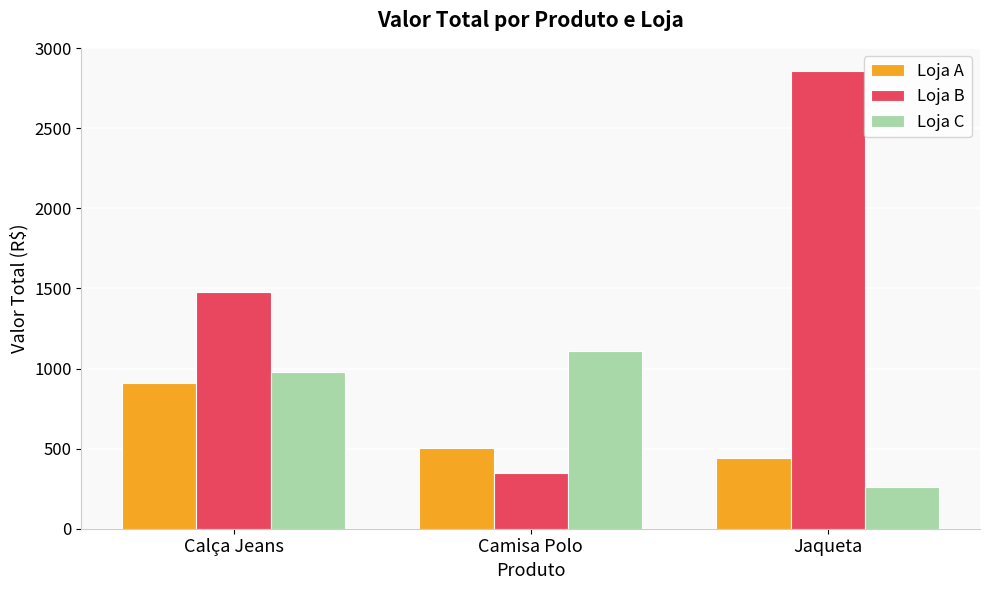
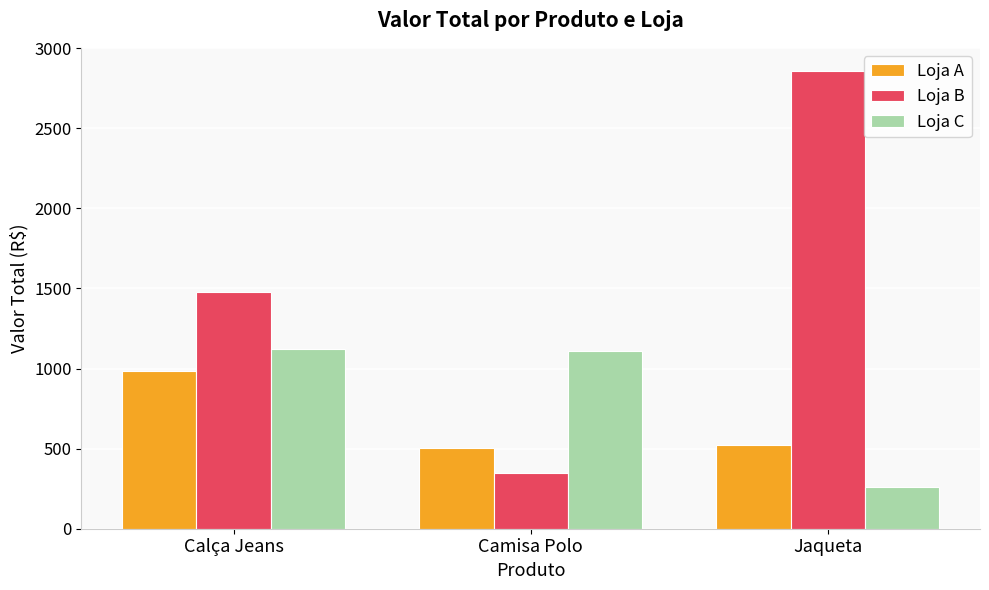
  {
    "Loja A": {
-     "Calça Jeans": 910,
+     "Calça Jeans": 980,
      "Camisa Polo": 500,
-     "Jaqueta": 440
+     "Jaqueta": 520
    },
    "Loja B": {
      "Calça Jeans": 1480,
      "Camisa Polo": 350,
      "Jaqueta": 2860
    },
    "Loja C": {
-     "Calça Jeans": 980,
+     "Calça Jeans": 1120,
      "Camisa Polo": 1110,
      "Jaqueta": 260
    }
  }
